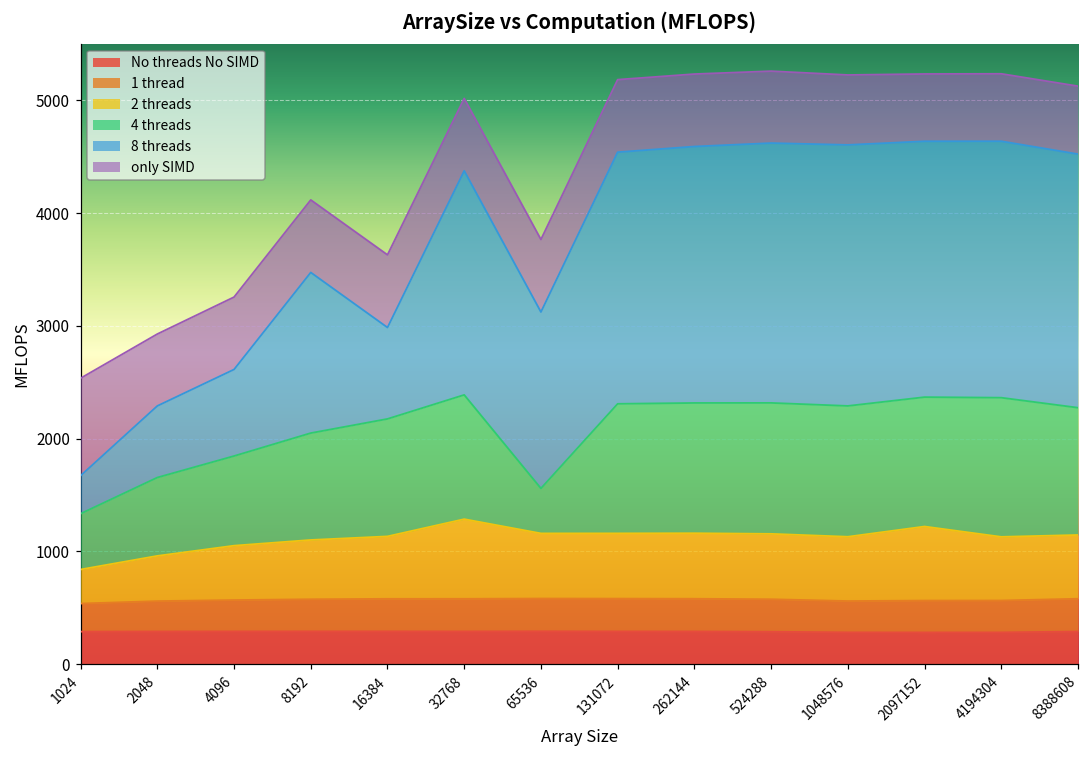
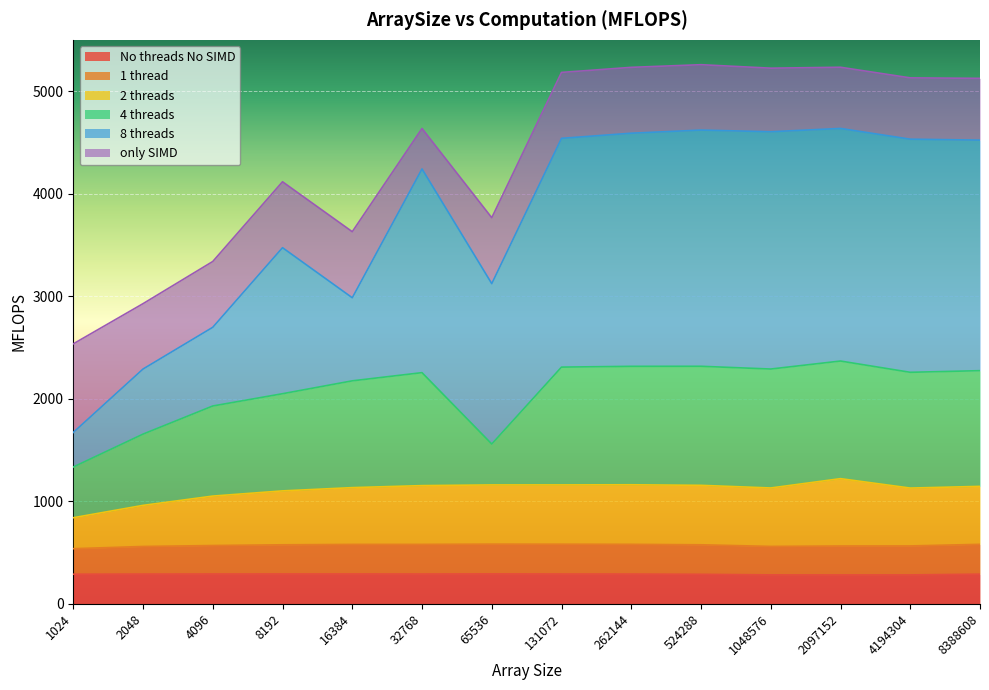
  {
    "2 threads": {
      "1024": 300,
      "2048": 400,
      "4096": 480,
      "8192": 530,
      "16384": 550,
-     "32768": 710,
+     "32768": 570,
      "65536": 580,
      "131072": 580,
      "262144": 580,
      "524288": 580,
      "1048576": 570,
      "2097152": 660,
      "4194304": 560,
      "8388608": 570
    },
    "4 threads": {
      "1024": 490,
      "2048": 690,
-     "4096": 790,
+     "4096": 880,
      "8192": 950,
      "16384": 1040,
      "32768": 1100,
      "65536": 400,
      "131072": 1150,
      "262144": 1150,
      "524288": 1160,
      "1048576": 1160,
      "2097152": 1150,
-     "4194304": 1230,
+     "4194304": 1130,
      "8388608": 1130
    },
    "8 threads": {
      "1024": 340,
      "2048": 630,
      "4096": 770,
      "8192": 1420,
      "16384": 810,
      "32768": 1990,
      "65536": 1560,
      "131072": 2230,
      "262144": 2270,
      "524288": 2300,
      "1048576": 2310,
      "2097152": 2270,
      "4194304": 2270,
      "8388608": 2250
    },
    "only SIMD": {
      "1024": 860,
      "2048": 640,
      "4096": 640,
      "8192": 640,
      "16384": 640,
-     "32768": 640,
+     "32768": 390,
      "65536": 640,
      "131072": 640,
      "262144": 640,
      "524288": 640,
      "1048576": 620,
      "2097152": 600,
      "4194304": 600,
      "8388608": 600
    }
  }
